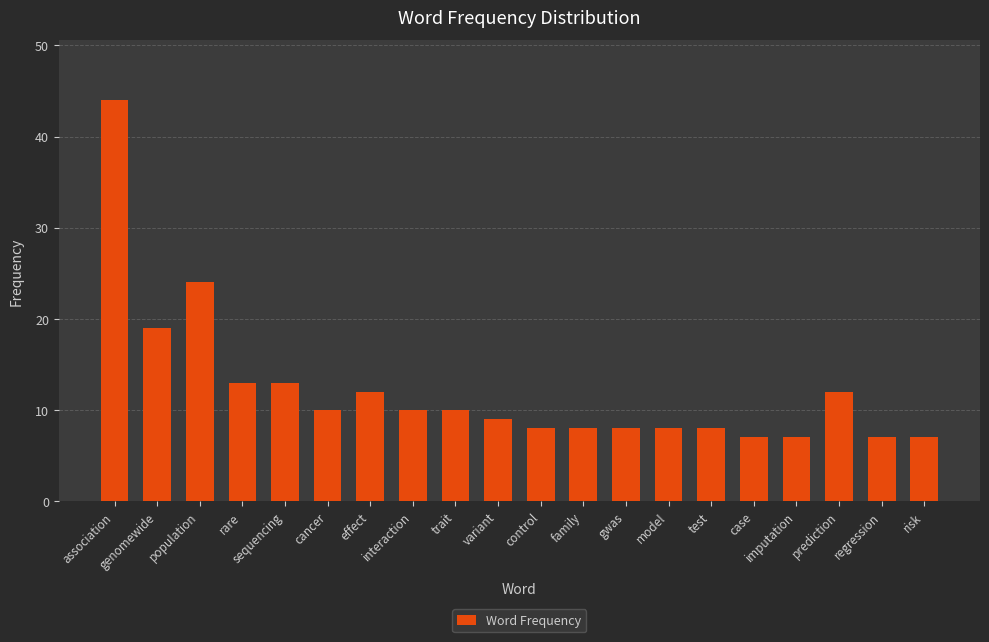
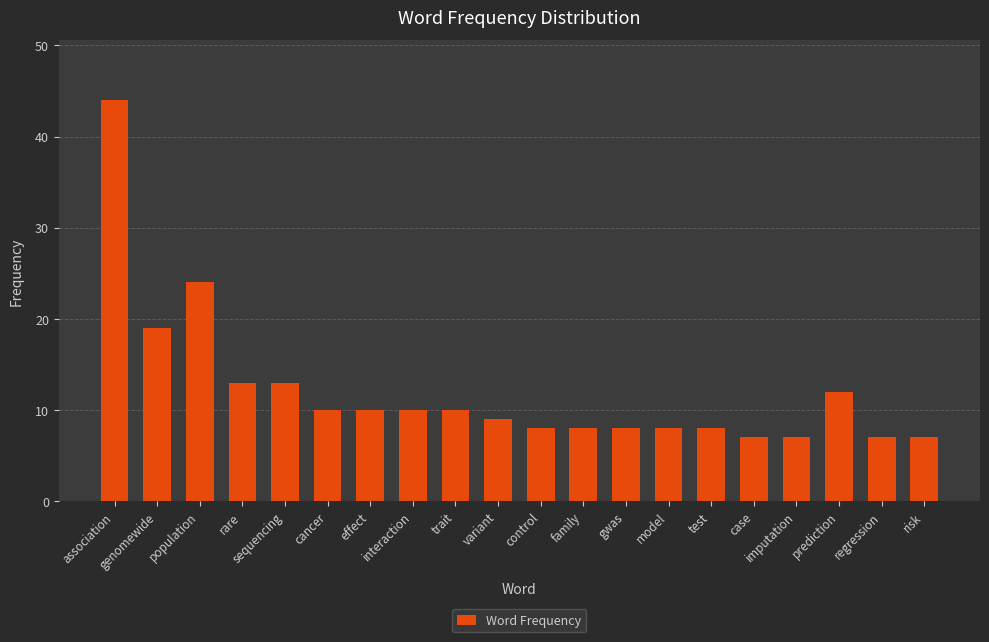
  {
    "association": 44,
    "genomewide": 19,
    "population": 24,
    "rare": 13,
    "sequencing": 13,
    "cancer": 10,
-   "effect": 12,
+   "effect": 10,
    "interaction": 10,
    "trait": 10,
    "variant": 9,
    "control": 8,
    "family": 8,
    "gwas": 8,
    "model": 8,
    "test": 8,
    "case": 7,
    "imputation": 7,
    "prediction": 12,
    "regression": 7,
    "risk": 7
  }
